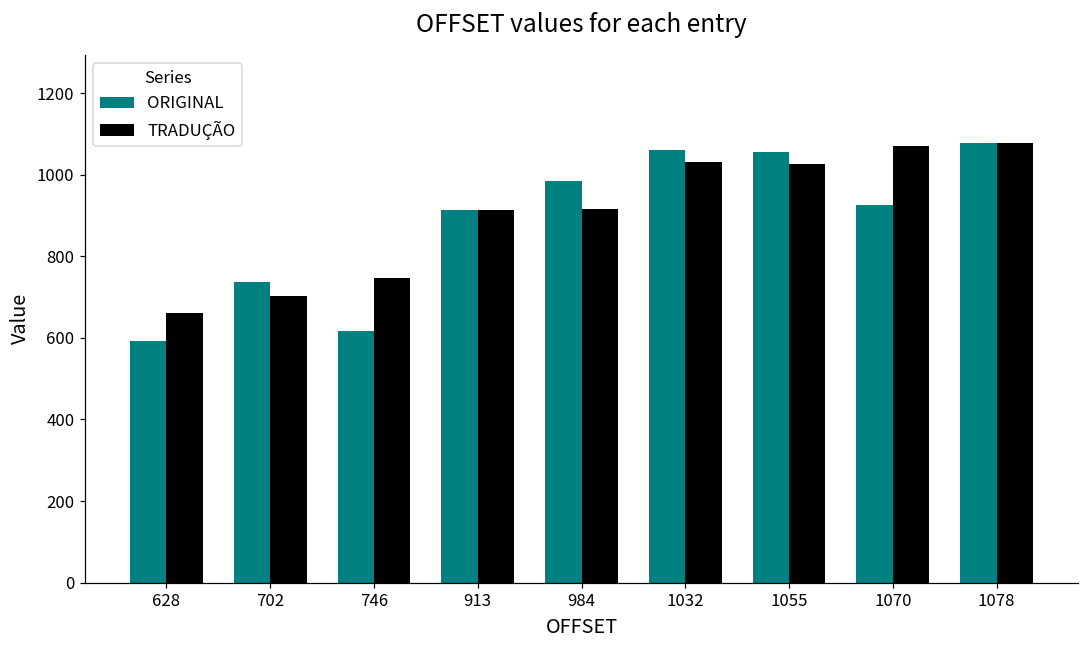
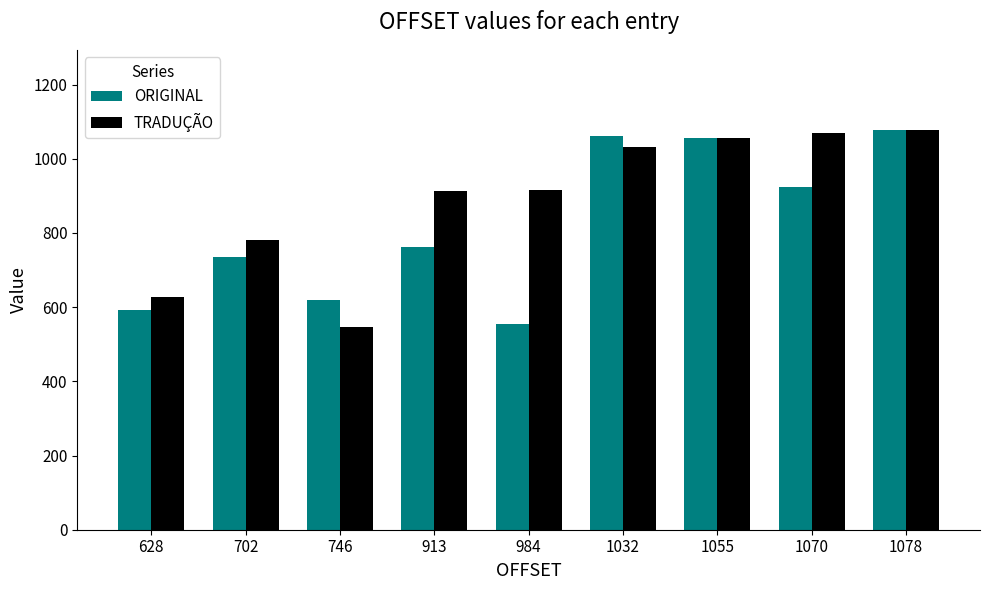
  {
    "ORIGINAL": {
      "628": 590,
      "702": 740,
      "746": 620,
-     "913": 910,
-     "984": 980,
+     "913": 760,
+     "984": 560,
      "1032": 1060,
      "1055": 1060,
      "1070": 930,
      "1078": 1080
    },
    "TRADUÇÃO": {
-     "628": 660,
-     "702": 700,
-     "746": 750,
+     "628": 630,
+     "702": 780,
+     "746": 550,
      "913": 910,
      "984": 920,
      "1032": 1030,
-     "1055": 1030,
+     "1055": 1060,
      "1070": 1070,
      "1078": 1080
    }
  }
